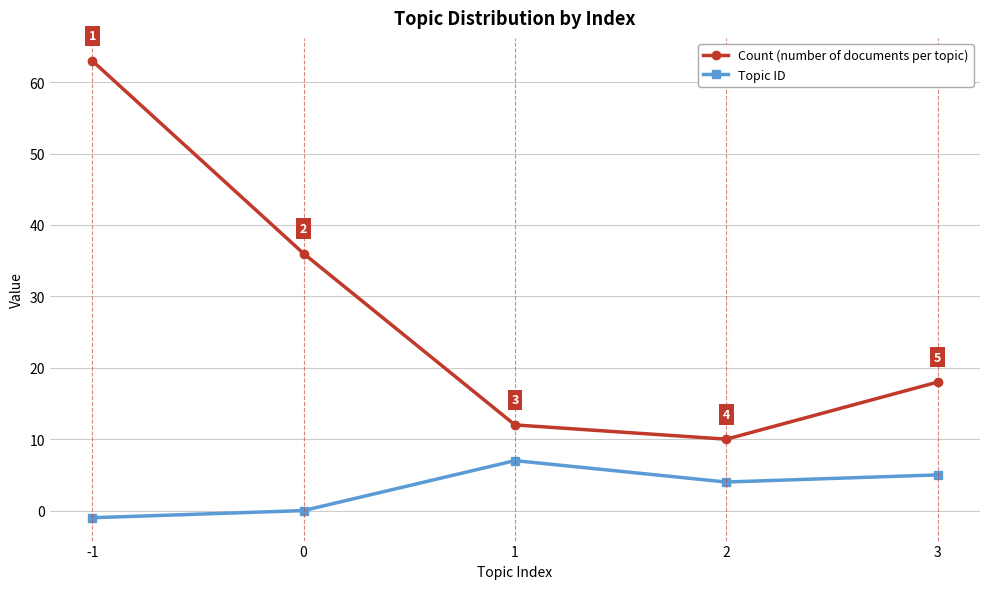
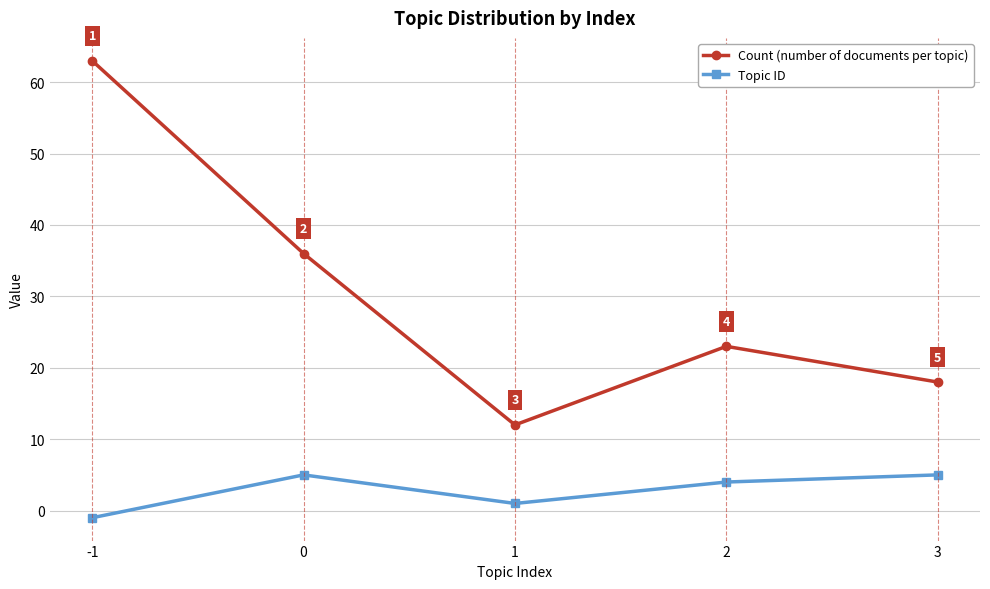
  {
    "Count (number of documents per topic)": {
-     "2": 10
+     "2": 23
    },
    "Topic ID": {
      "-1": -1,
-     "0": 0,
-     "1": 7,
+     "0": 5,
+     "1": 1,
      "2": 4,
      "3": 5
    }
  }
